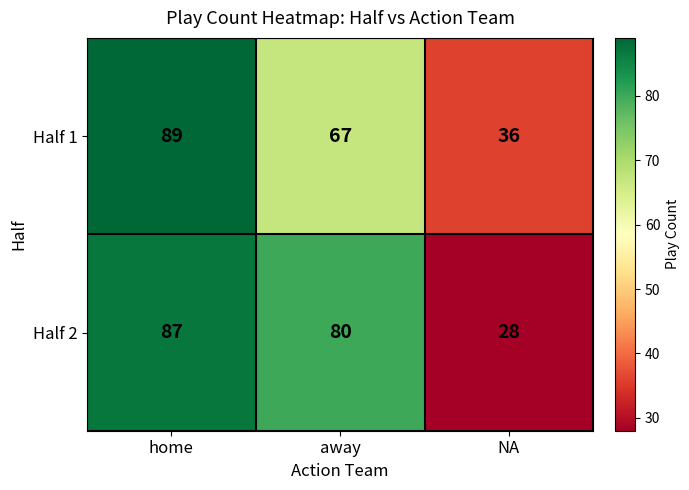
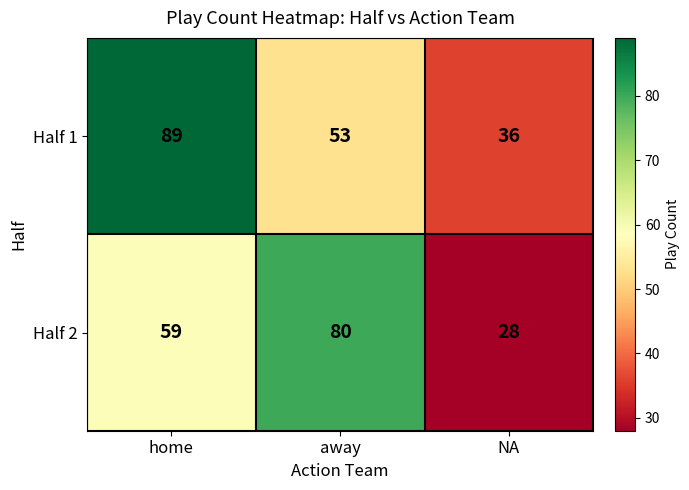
  {
    "Half 1": {
      "home": 89,
-     "away": 67,
+     "away": 53,
      "NA": 36
    },
    "Half 2": {
-     "home": 87,
+     "home": 59,
      "away": 80,
      "NA": 28
    }
  }
